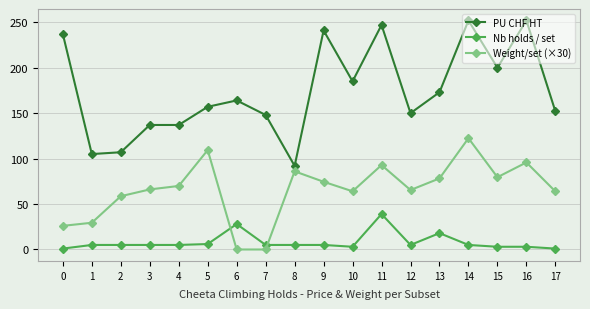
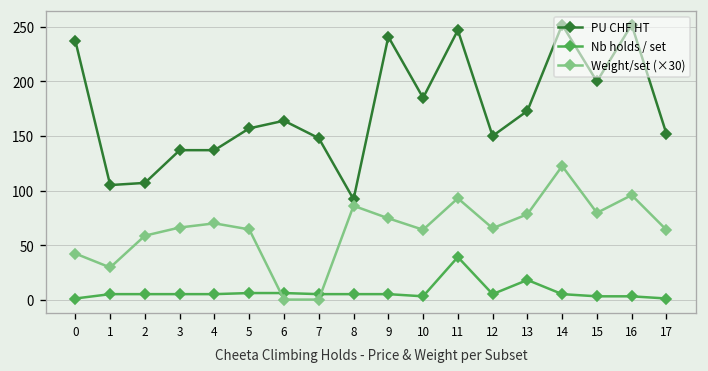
  {
    "PU CHF HT": {
      "0": 240,
      "1": 110,
      "2": 110,
      "3": 140,
      "4": 140,
      "5": 160,
      "6": 160,
      "7": 150,
      "8": 90,
      "9": 240,
      "10": 190,
      "11": 250,
      "12": 150,
      "13": 170,
      "15": 200,
      "17": 150
    },
    "Nb holds / set": {
      "0": 0,
      "1": 10,
      "2": 10,
      "3": 10,
      "4": 10,
      "5": 10,
-     "6": 30,
+     "6": 10,
      "7": 10,
      "8": 10,
      "9": 10,
      "10": 0,
      "11": 40,
      "12": 10,
      "13": 20,
      "14": 10,
      "15": 0,
      "16": 0,
      "17": 0
    },
    "Weight/set (×30)": {
-     "0": 30,
+     "0": 40,
      "1": 30,
      "2": 60,
      "3": 70,
      "4": 70,
-     "5": 110,
+     "5": 60,
      "6": 0,
      "7": 0,
      "8": 90,
      "9": 70,
      "10": 60,
      "11": 90,
      "12": 70,
      "13": 80,
      "14": 120,
      "15": 80,
      "16": 100,
      "17": 60
    }
  }
